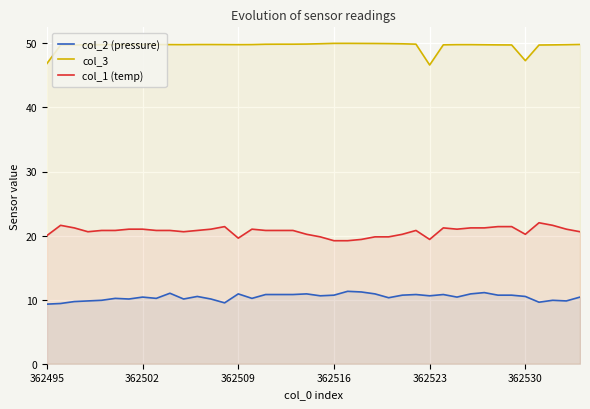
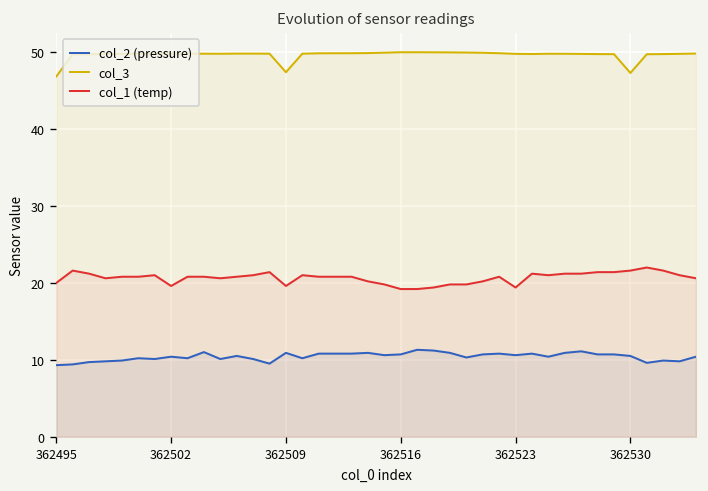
  {
    "col_2 (pressure)": {
      "362495": 9,
      "362502": 10,
      "362509": 11,
      "362516": 11,
      "362523": 11,
      "362530": 10
    },
    "col_3": {
      "362495": 47,
-     "362509": 50,
+     "362509": 47,
      "362516": 50,
-     "362523": 47,
+     "362523": 50,
      "362530": 47
    },
    "col_1 (temp)": {
      "362495": 20,
-     "362502": 21,
+     "362502": 20,
      "362509": 20,
      "362516": 19,
      "362523": 19,
-     "362530": 20
+     "362530": 22
    }
  }
